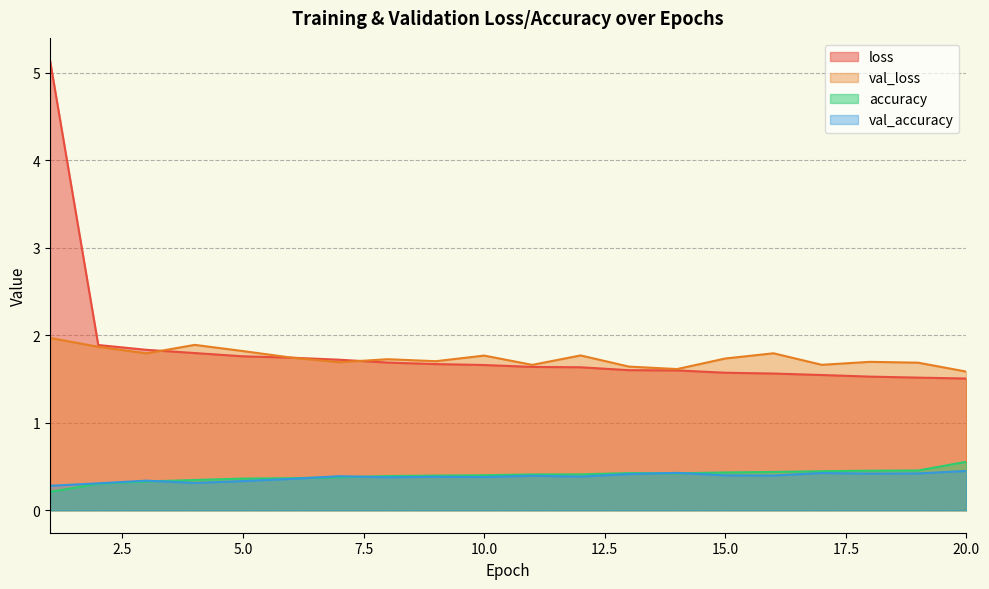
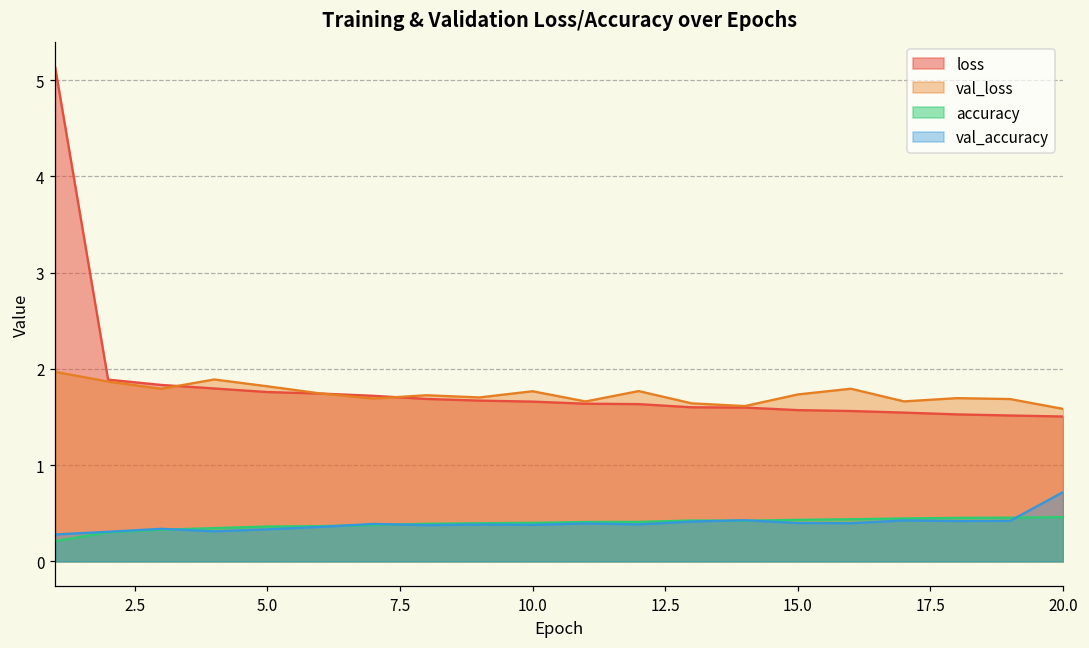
  {
    "accuracy": {
      "15.0": 0.4,
-     "20.0": 0.6
+     "20.0": 0.5
    },
    "val_accuracy": {
      "15.0": 0.4,
-     "20.0": 0.4
+     "20.0": 0.7
    }
  }
